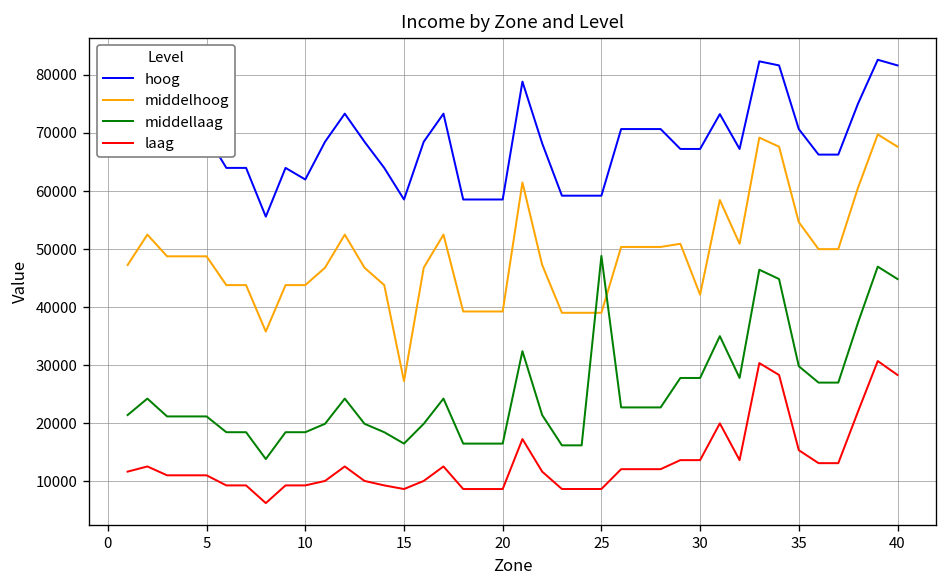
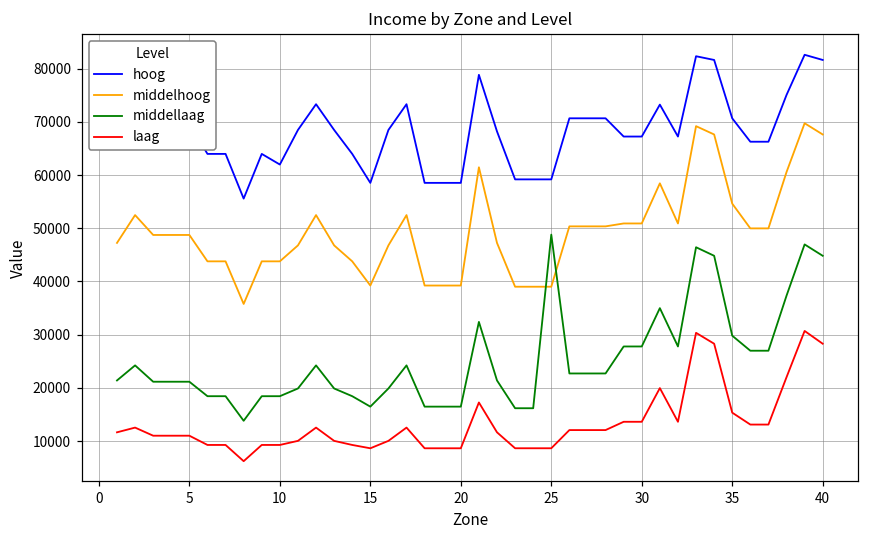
  {
    "hoog": {
      "10": 62000,
      "15": 59000,
      "20": 59000,
      "25": 59000,
      "30": 67000,
      "35": 71000,
      "40": 82000
    },
    "middelhoog": {
      "5": 49000,
      "10": 44000,
-     "15": 27000,
+     "15": 39000,
      "20": 39000,
      "25": 39000,
-     "30": 42000,
+     "30": 51000,
      "35": 55000,
      "40": 68000
    },
    "middellaag": {
      "5": 21000,
      "10": 18000,
      "15": 16000,
      "20": 16000,
      "25": 49000,
      "30": 28000,
      "35": 30000,
      "40": 45000
    },
    "laag": {
      "5": 11000,
      "10": 9000,
      "15": 9000,
      "20": 9000,
      "25": 9000,
      "30": 14000,
      "35": 15000,
      "40": 28000
    }
  }
